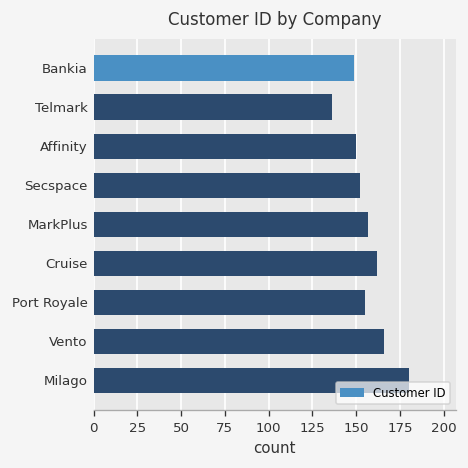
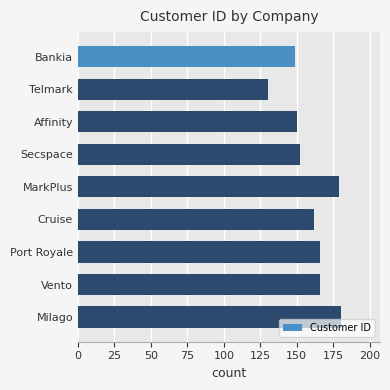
  {
    "Bankia": 149,
-   "Telmark": 136,
+   "Telmark": 130,
    "Affinity": 150,
    "Secspace": 152,
-   "MarkPlus": 157,
+   "MarkPlus": 179,
    "Cruise": 162,
-   "Port Royale": 155,
+   "Port Royale": 166,
    "Vento": 166,
    "Milago": 180
  }
